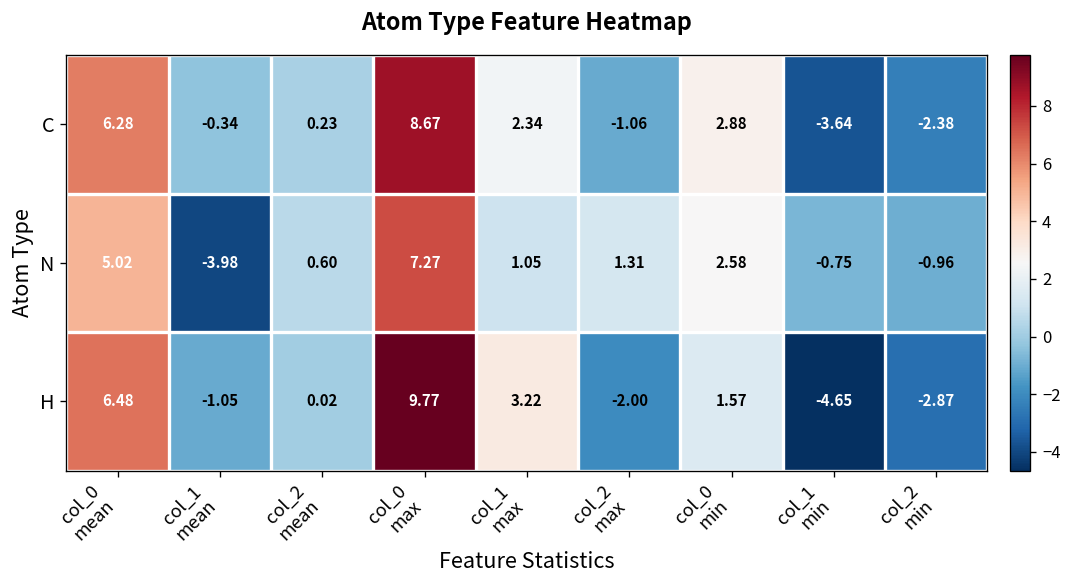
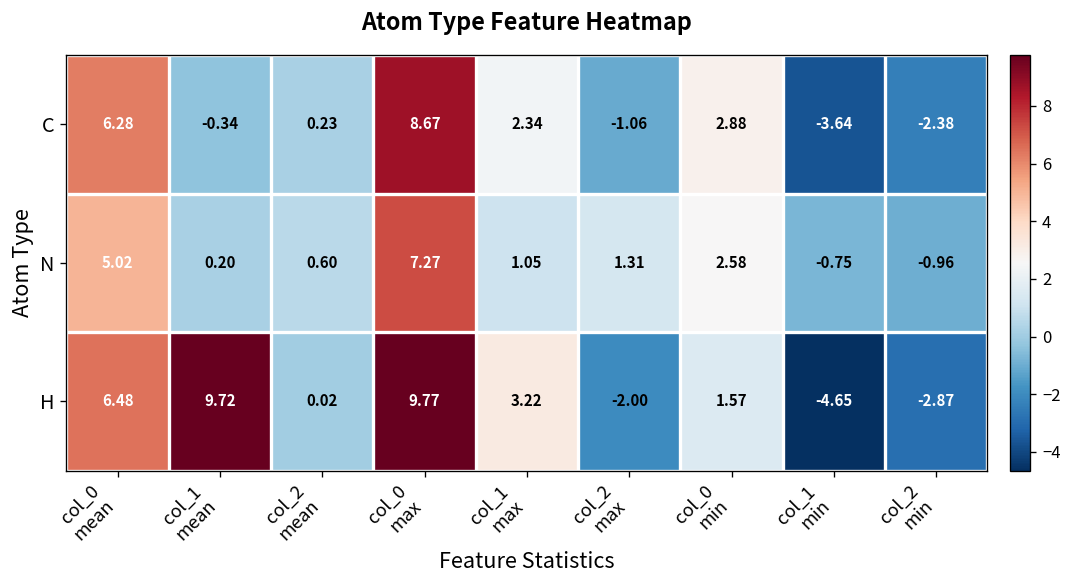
  {
    "C": {
      "col_0 mean": 6.28,
      "col_1 mean": -0.34,
      "col_2 mean": 0.23,
      "col_0 max": 8.67,
      "col_1 max": 2.34,
      "col_2 max": -1.06,
      "col_0 min": 2.88,
      "col_1 min": -3.64,
      "col_2 min": -2.38
    },
    "N": {
      "col_0 mean": 5.02,
-     "col_1 mean": -3.98,
+     "col_1 mean": 0.20,
      "col_2 mean": 0.60,
      "col_0 max": 7.27,
      "col_1 max": 1.05,
      "col_2 max": 1.31,
      "col_0 min": 2.58,
      "col_1 min": -0.75,
      "col_2 min": -0.96
    },
    "H": {
      "col_0 mean": 6.48,
-     "col_1 mean": -1.05,
+     "col_1 mean": 9.72,
      "col_2 mean": 0.02,
      "col_0 max": 9.77,
      "col_1 max": 3.22,
      "col_2 max": -2.00,
      "col_0 min": 1.57,
      "col_1 min": -4.65,
      "col_2 min": -2.87
    }
  }
